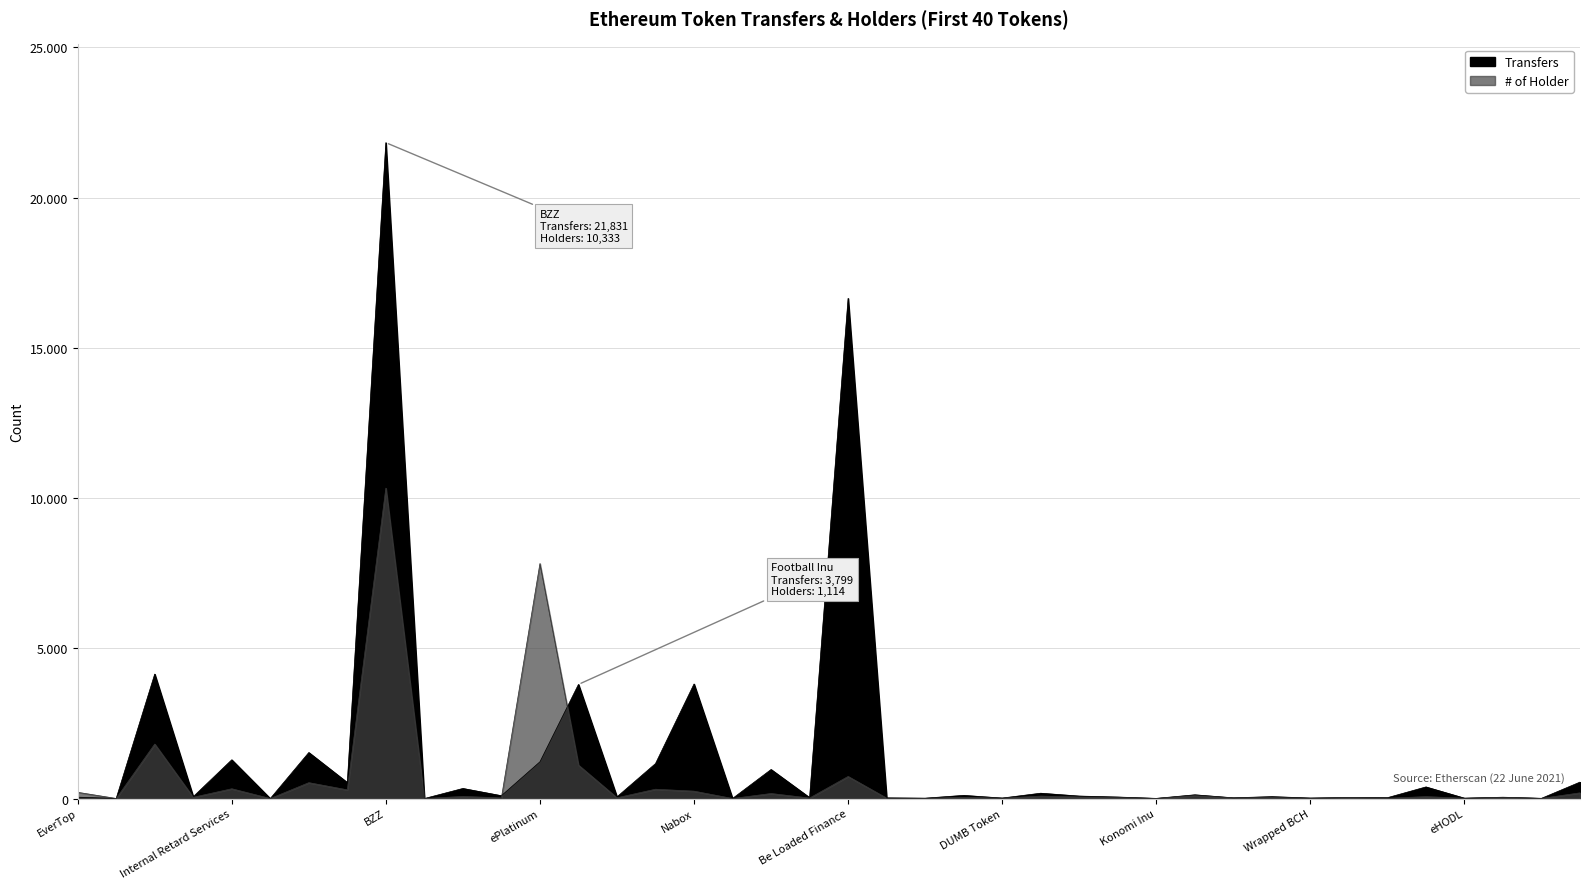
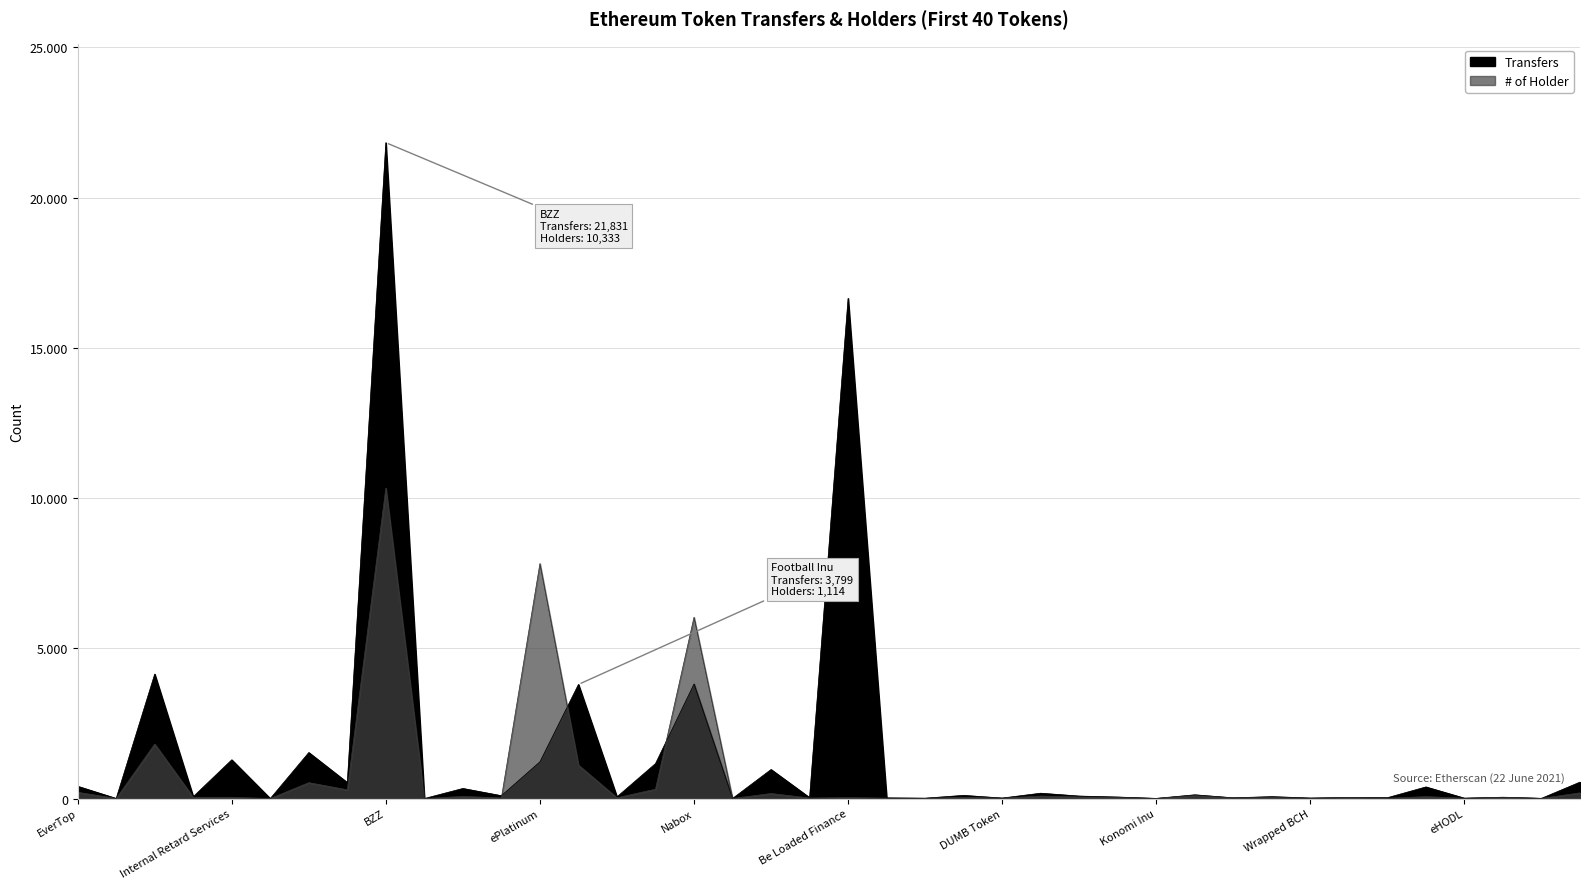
  {
    "Transfers": {
-     "EverTop": 0.0,
+     "EverTop": 0.4,
      "Internal Retard Services": 1.3,
      "ePlatinum": 1.2,
      "Nabox": 3.8,
      "Be Loaded Finance": 16.6
    },
    "# of Holder": {
      "EverTop": 0.2,
-     "Internal Retard Services": 0.3,
+     "Internal Retard Services": 0.0,
      "BZZ": 10.3,
      "ePlatinum": 7.8,
-     "Nabox": 0.2,
-     "Be Loaded Finance": 0.7
+     "Nabox": 6.0,
+     "Be Loaded Finance": 0.0
    }
  }
